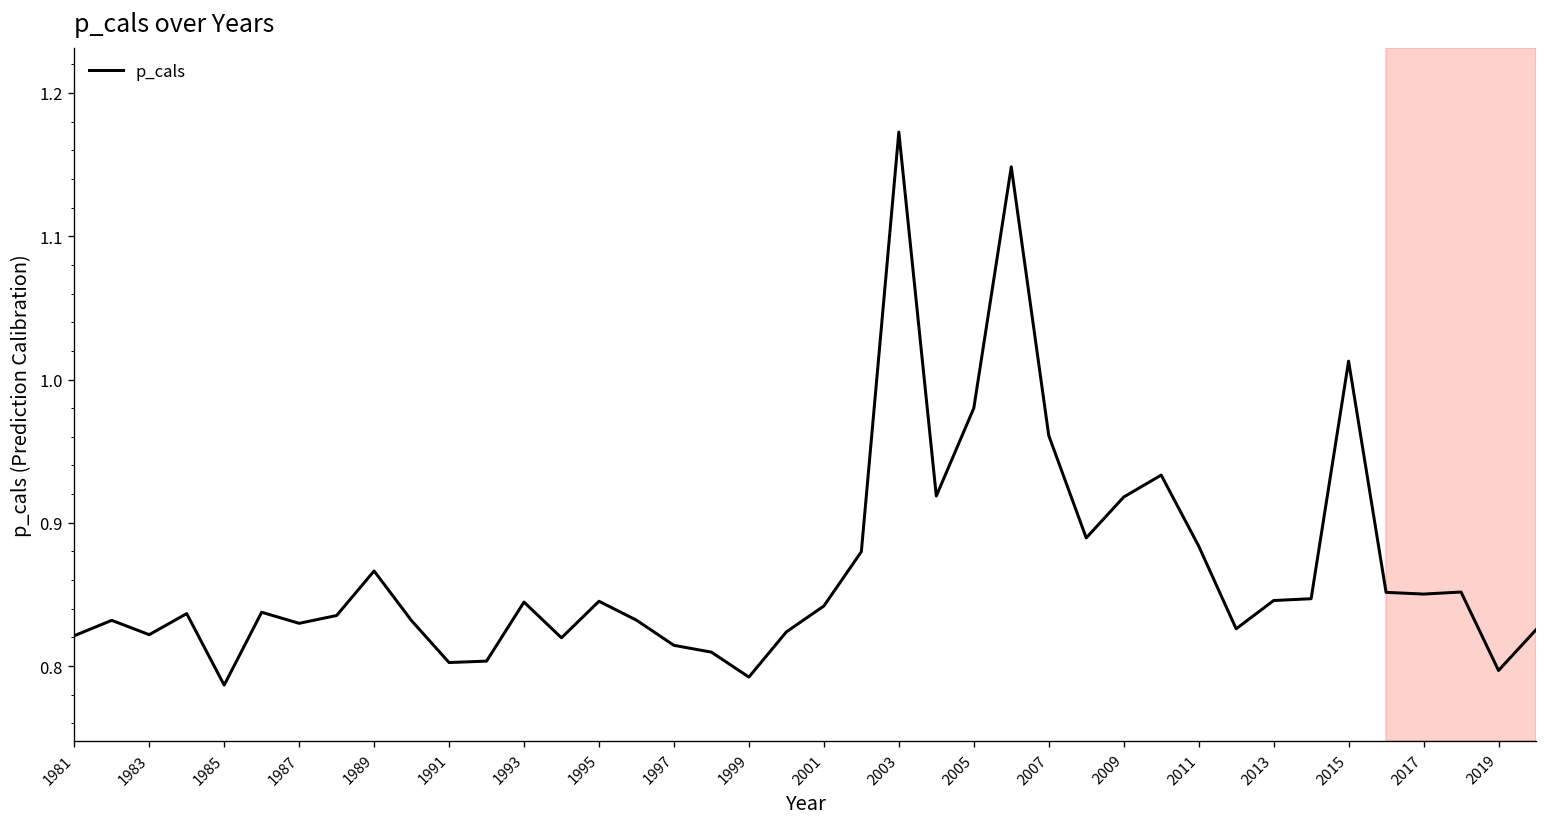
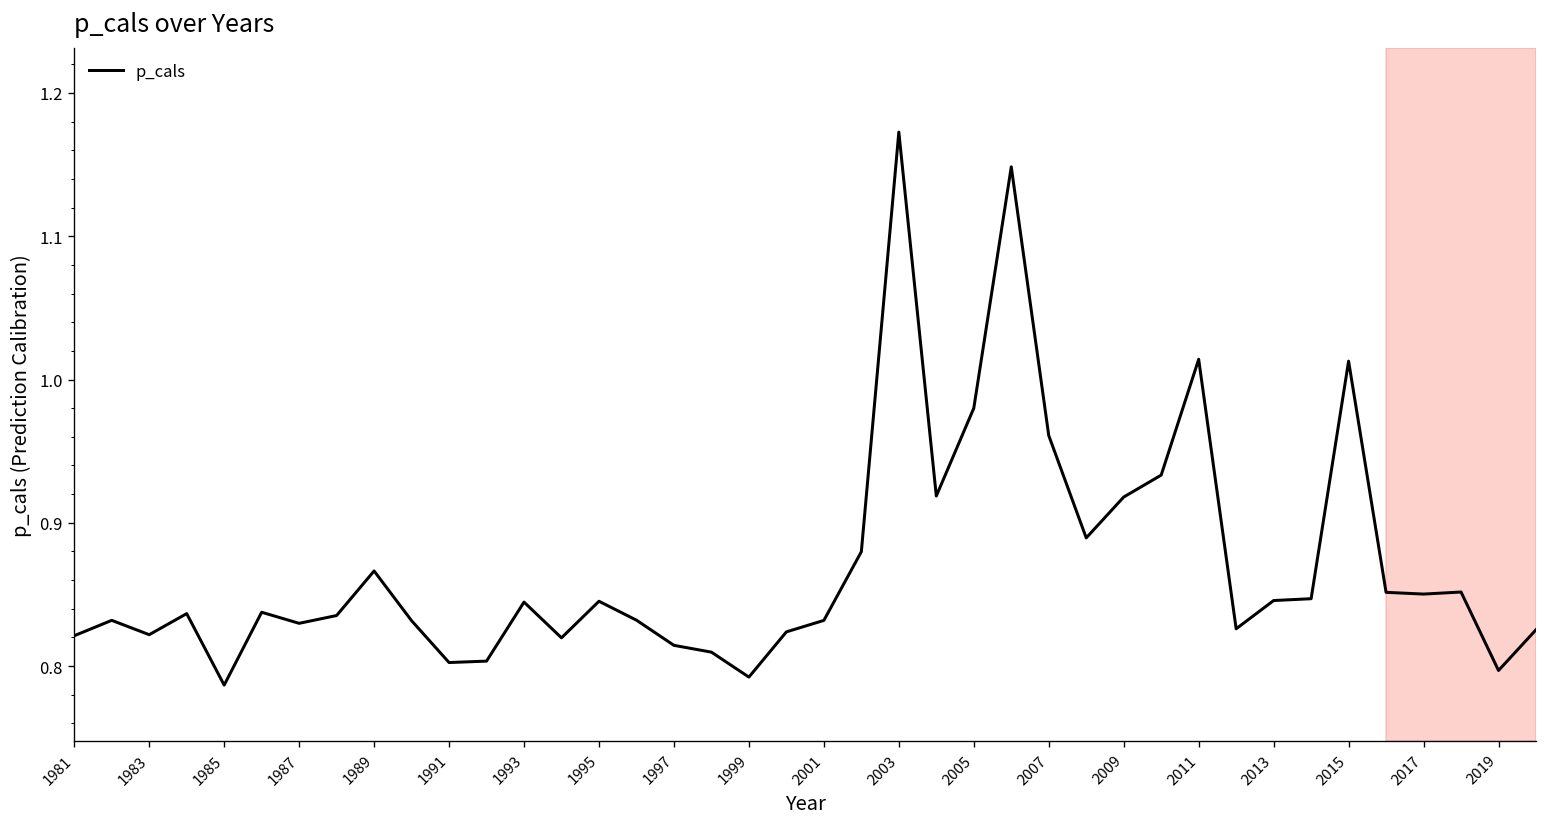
  {
    "1981": 0.821,
    "1983": 0.822,
    "1985": 0.787,
    "1987": 0.830,
    "1989": 0.866,
    "1991": 0.802,
    "1993": 0.845,
    "1995": 0.845,
    "1997": 0.814,
    "1999": 0.792,
-   "2001": 0.842,
+   "2001": 0.832,
    "2003": 1.173,
    "2005": 0.980,
    "2007": 0.961,
    "2009": 0.918,
-   "2011": 0.884,
+   "2011": 1.014,
    "2013": 0.846,
    "2015": 1.013,
    "2017": 0.850,
    "2019": 0.797
  }
